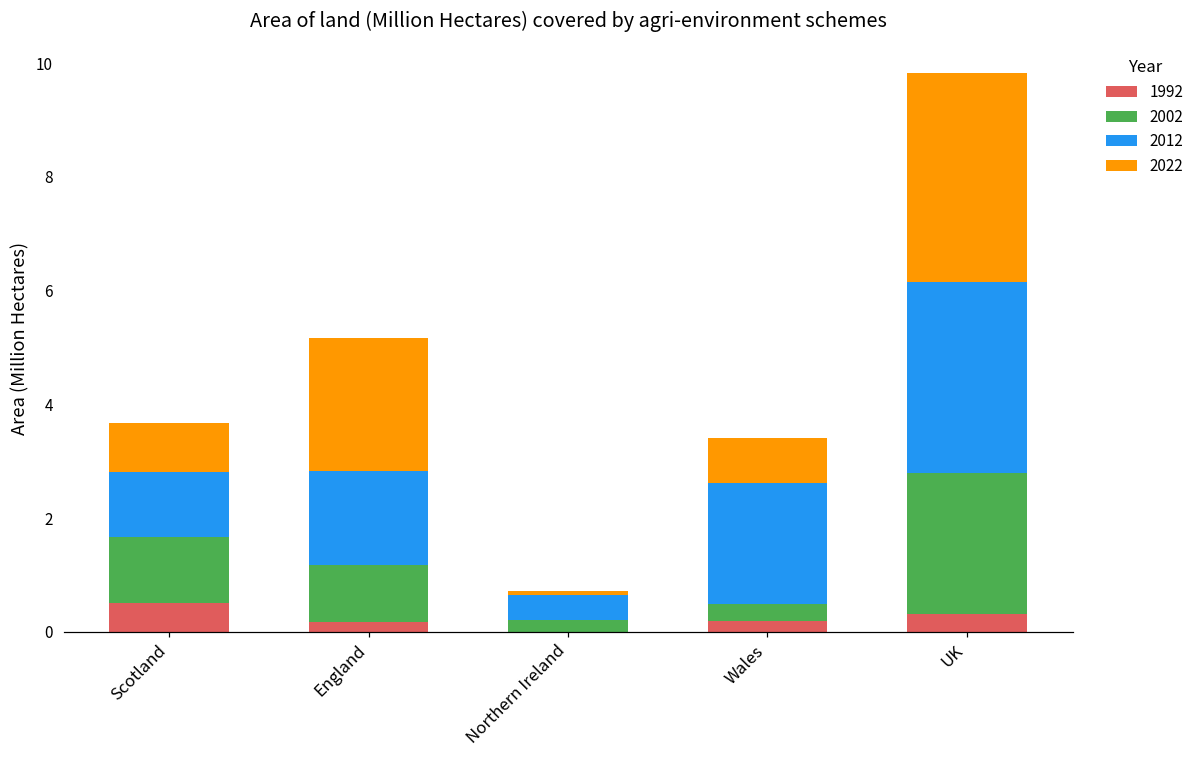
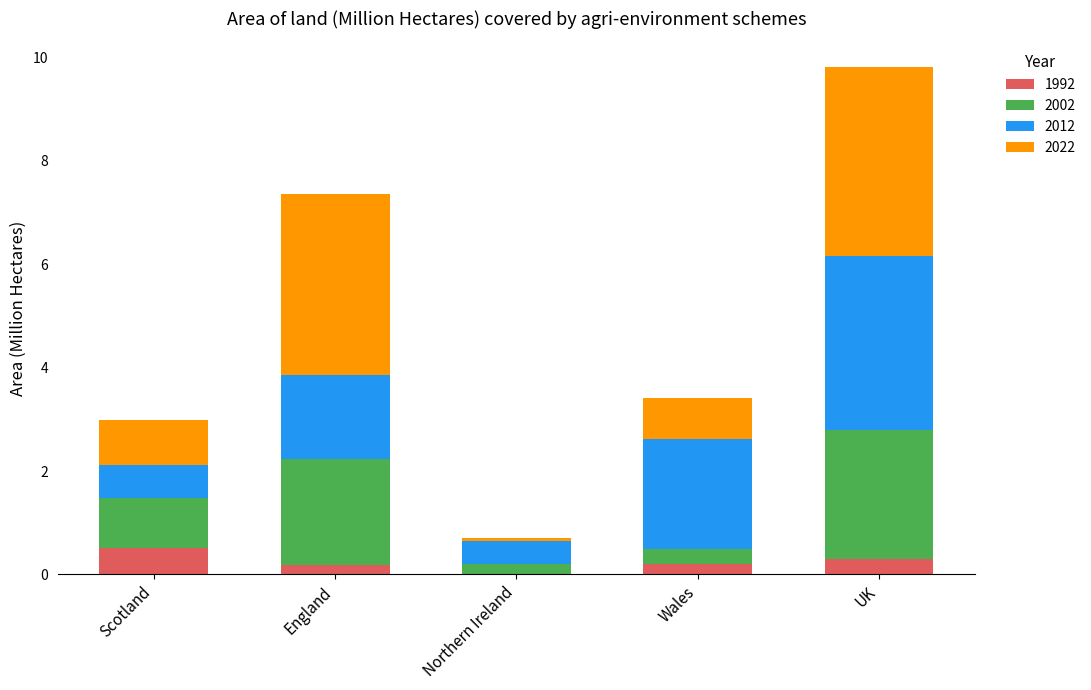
  {
    "1992": {
      "Scotland": 0.5,
      "England": 0.2,
      "Northern Ireland": 0.0,
      "Wales": 0.2,
      "UK": 0.3
    },
    "2002": {
-     "Scotland": 1.2,
-     "England": 1.0,
+     "Scotland": 1.0,
+     "England": 2.1,
      "Northern Ireland": 0.2,
      "Wales": 0.3,
      "UK": 2.5
    },
    "2012": {
-     "Scotland": 1.1,
+     "Scotland": 0.6,
      "England": 1.6,
      "Northern Ireland": 0.5,
      "Wales": 2.1,
      "UK": 3.4
    },
    "2022": {
      "Scotland": 0.9,
-     "England": 2.3,
+     "England": 3.5,
      "Northern Ireland": 0.1,
      "Wales": 0.8,
      "UK": 3.7
    }
  }
